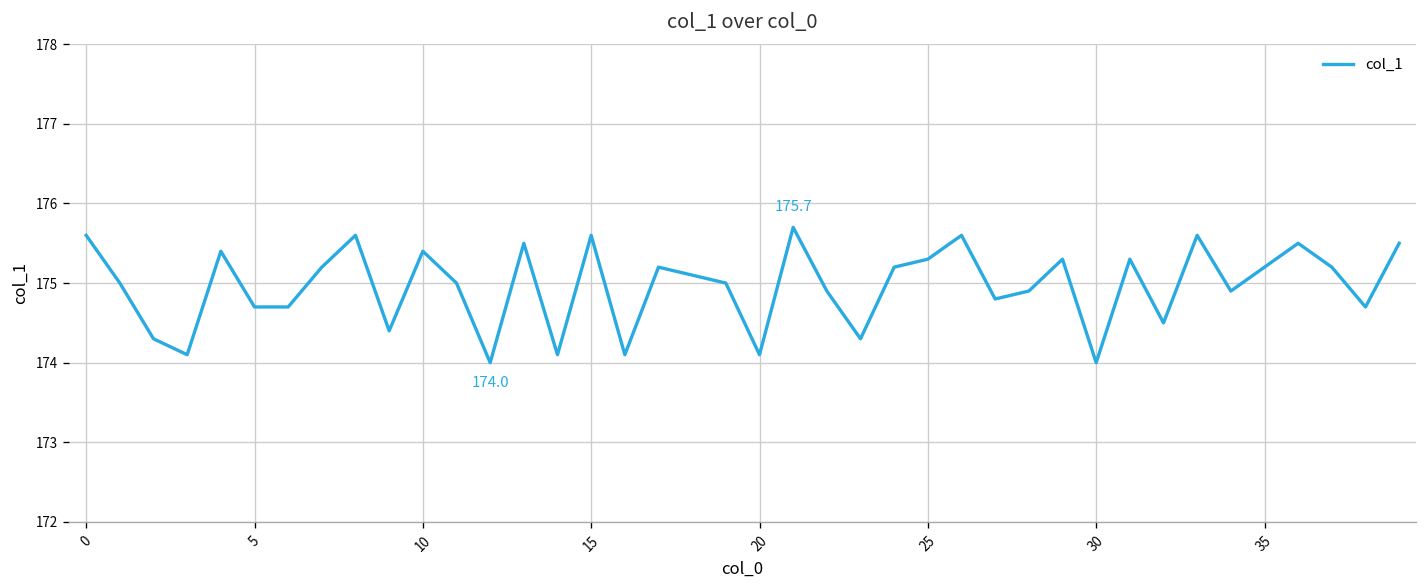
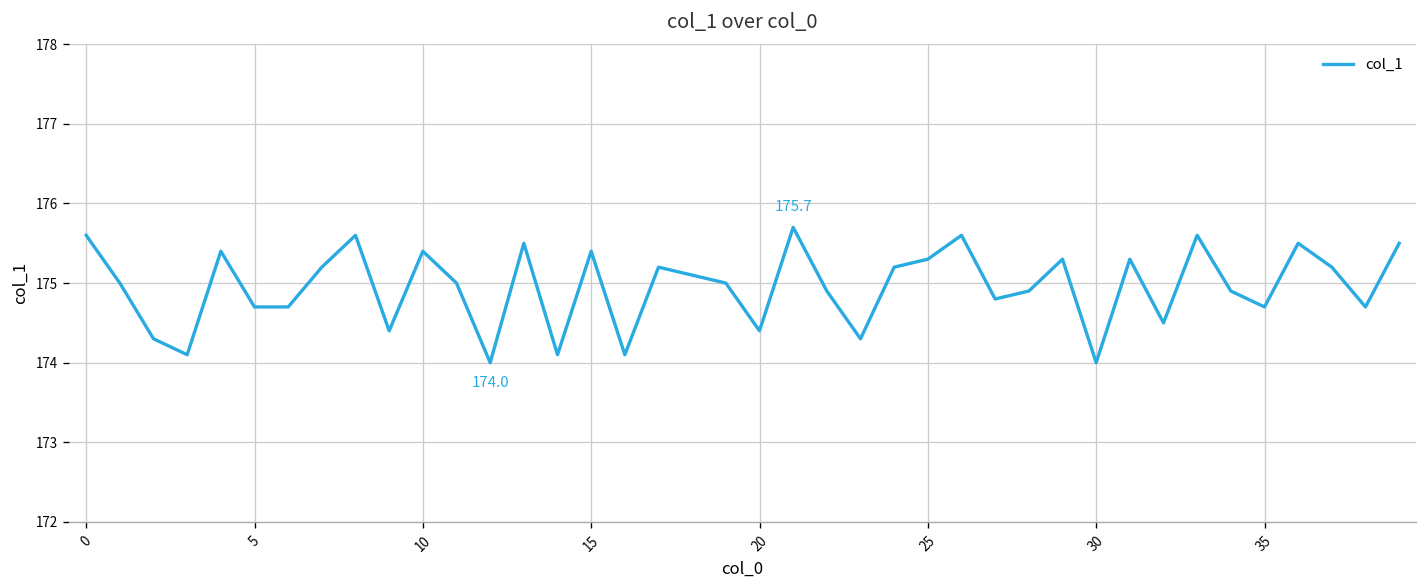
  {
    "0": 175.6,
    "5": 174.7,
    "10": 175.4,
-   "15": 175.6,
-   "20": 174.1,
+   "15": 175.4,
+   "20": 174.4,
    "25": 175.3,
    "30": 174.0,
-   "35": 175.2
+   "35": 174.7
  }
